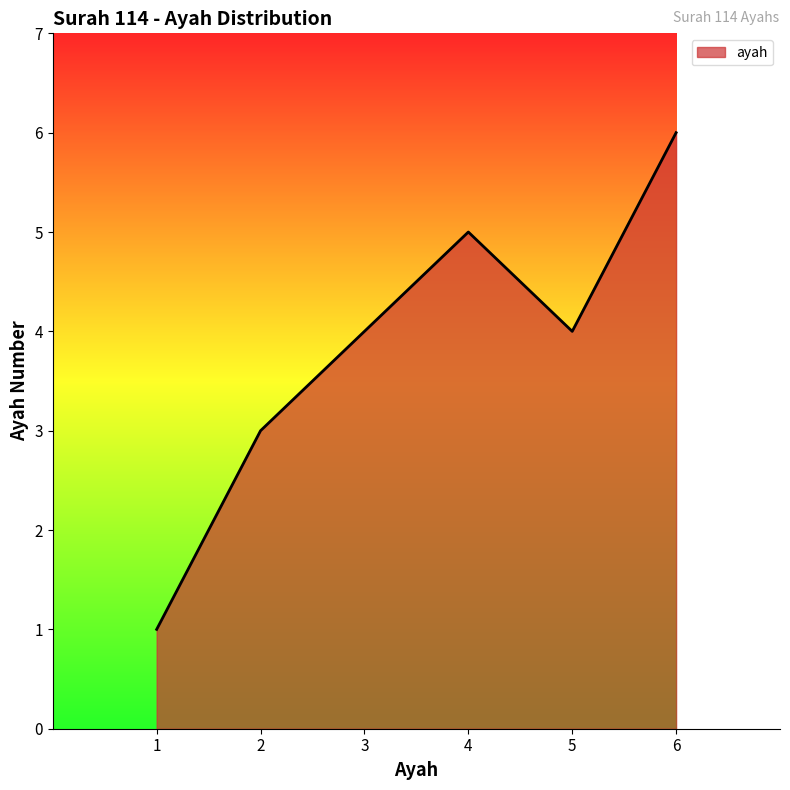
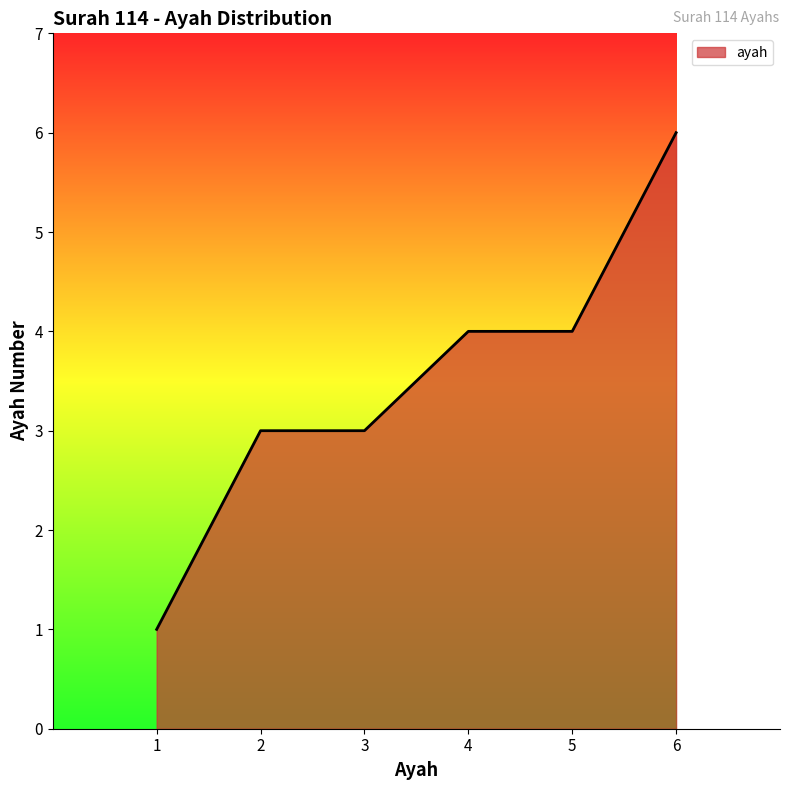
  {
    "1": 1,
    "2": 3,
-   "3": 4,
-   "4": 5,
+   "3": 3,
+   "4": 4,
    "5": 4,
    "6": 6
  }
